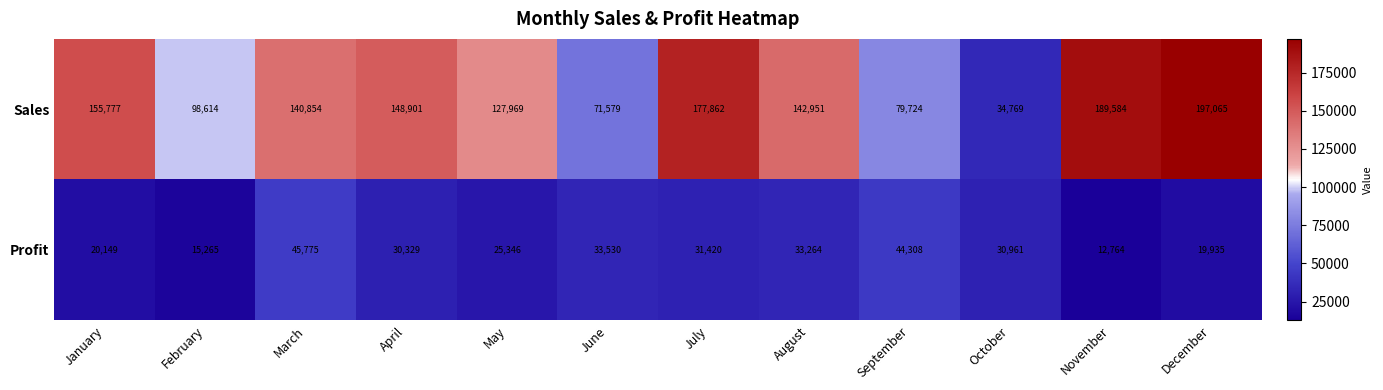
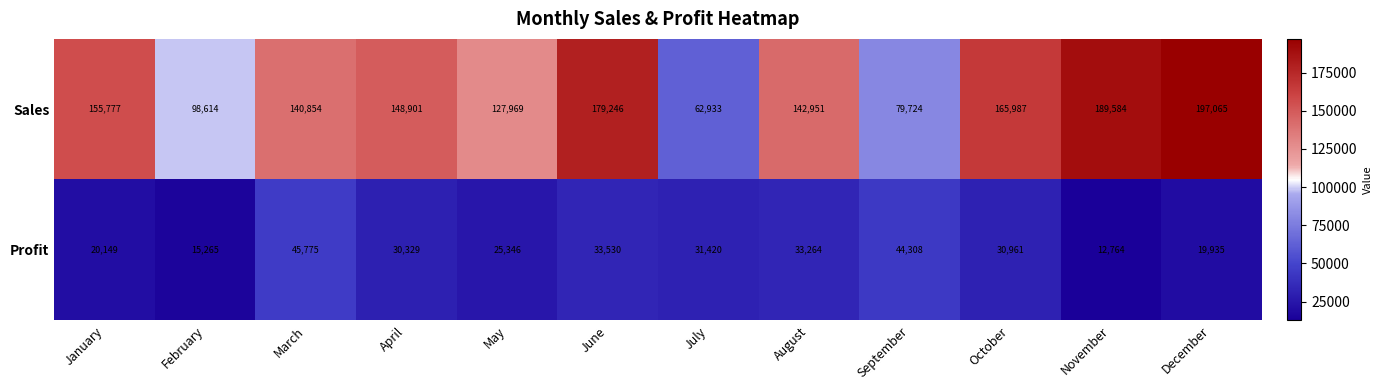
  {
    "Sales": {
      "January": "155,777",
      "February": "98,614",
      "March": "140,854",
      "April": "148,901",
      "May": "127,969",
-     "June": "71,579",
-     "July": "177,862",
+     "June": "179,246",
+     "July": "62,933",
      "August": "142,951",
      "September": "79,724",
-     "October": "34,769",
+     "October": "165,987",
      "November": "189,584",
      "December": "197,065"
    },
    "Profit": {
      "January": "20,149",
      "February": "15,265",
      "March": "45,775",
      "April": "30,329",
      "May": "25,346",
      "June": "33,530",
      "July": "31,420",
      "August": "33,264",
      "September": "44,308",
      "October": "30,961",
      "November": "12,764",
      "December": "19,935"
    }
  }
